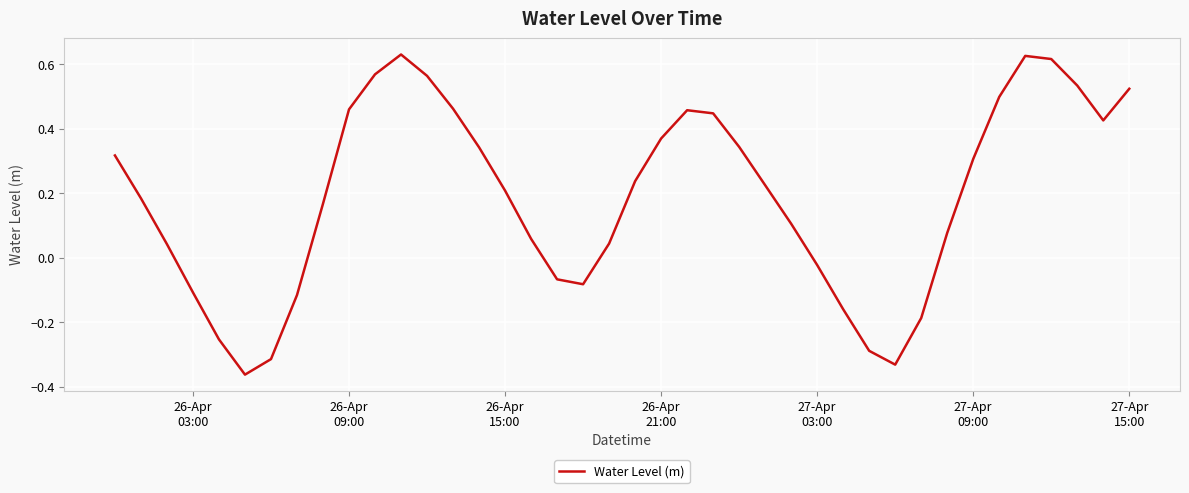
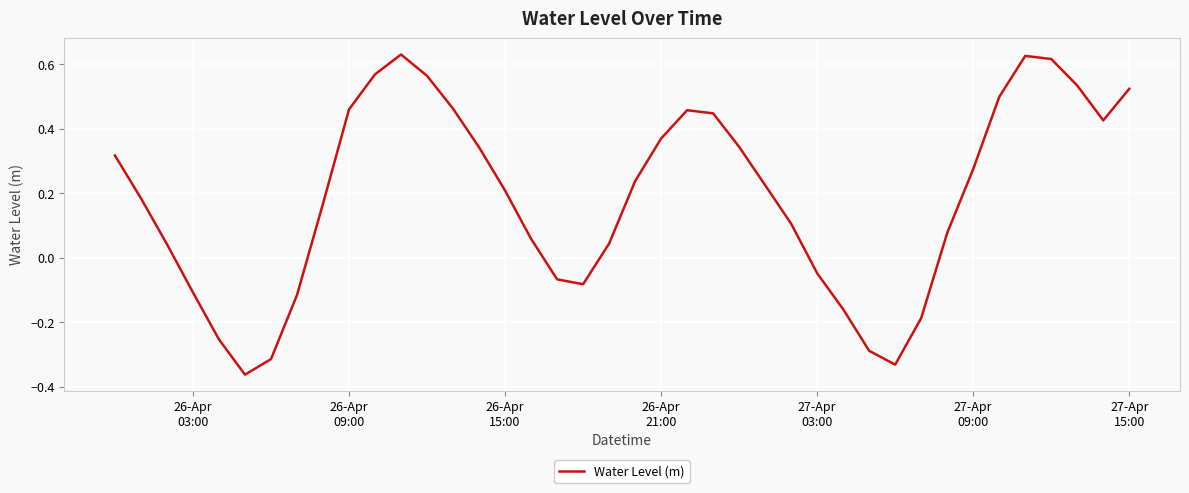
  {
    "26-Apr 03:00": -0.11,
    "26-Apr 09:00": 0.46,
    "26-Apr 15:00": 0.21,
    "26-Apr 21:00": 0.37,
-   "27-Apr 03:00": -0.02,
-   "27-Apr 09:00": 0.31,
+   "27-Apr 03:00": -0.05,
+   "27-Apr 09:00": 0.28,
    "27-Apr 15:00": 0.52
  }
